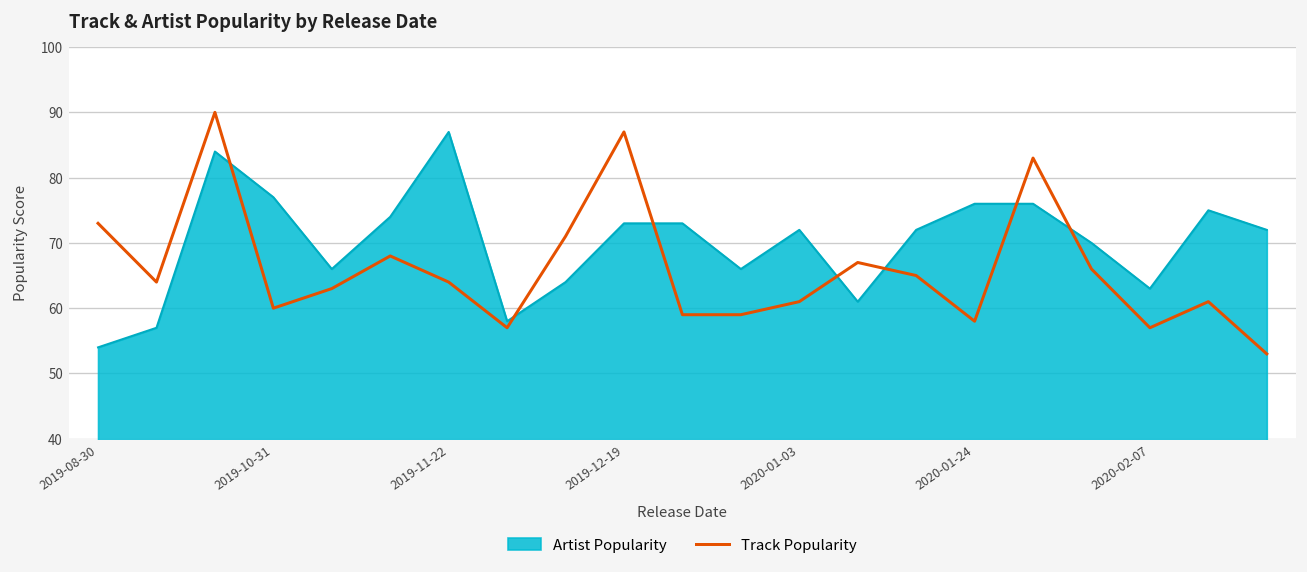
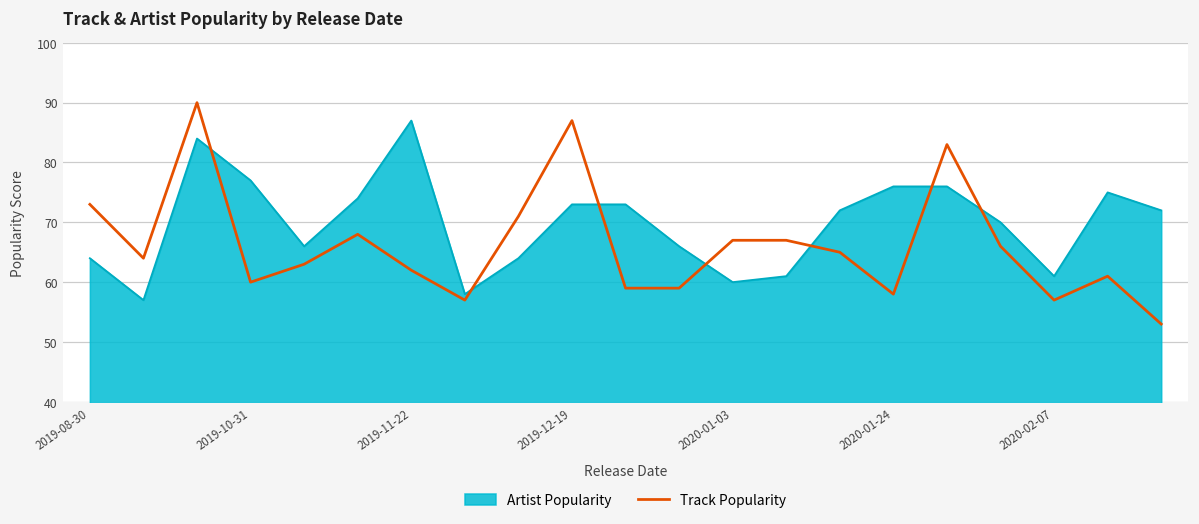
  {
    "Artist Popularity": {
-     "2019-08-30": 54,
+     "2019-08-30": 64,
      "2019-10-31": 77,
      "2019-11-22": 87,
      "2019-12-19": 73,
-     "2020-01-03": 72,
+     "2020-01-03": 60,
      "2020-01-24": 76,
-     "2020-02-07": 63
+     "2020-02-07": 61
    },
    "Track Popularity": {
      "2019-08-30": 73,
      "2019-10-31": 60,
-     "2019-11-22": 64,
+     "2019-11-22": 62,
      "2019-12-19": 87,
-     "2020-01-03": 61,
+     "2020-01-03": 67,
      "2020-01-24": 58,
      "2020-02-07": 57
    }
  }
